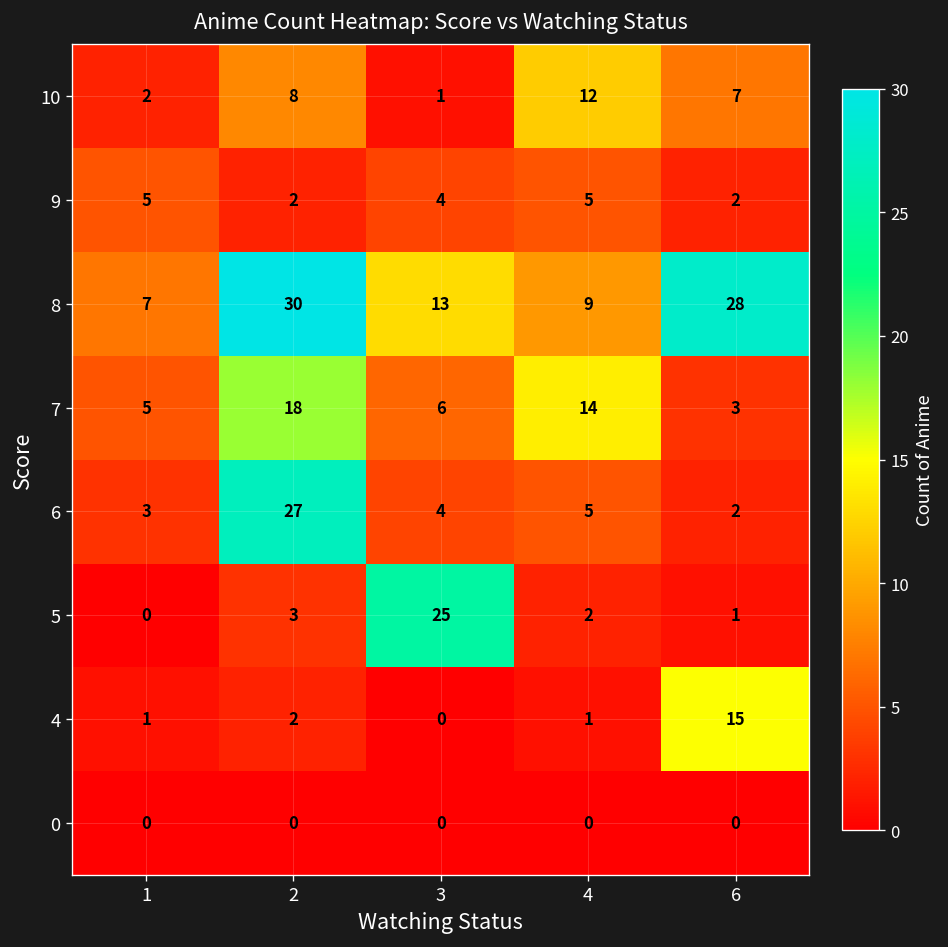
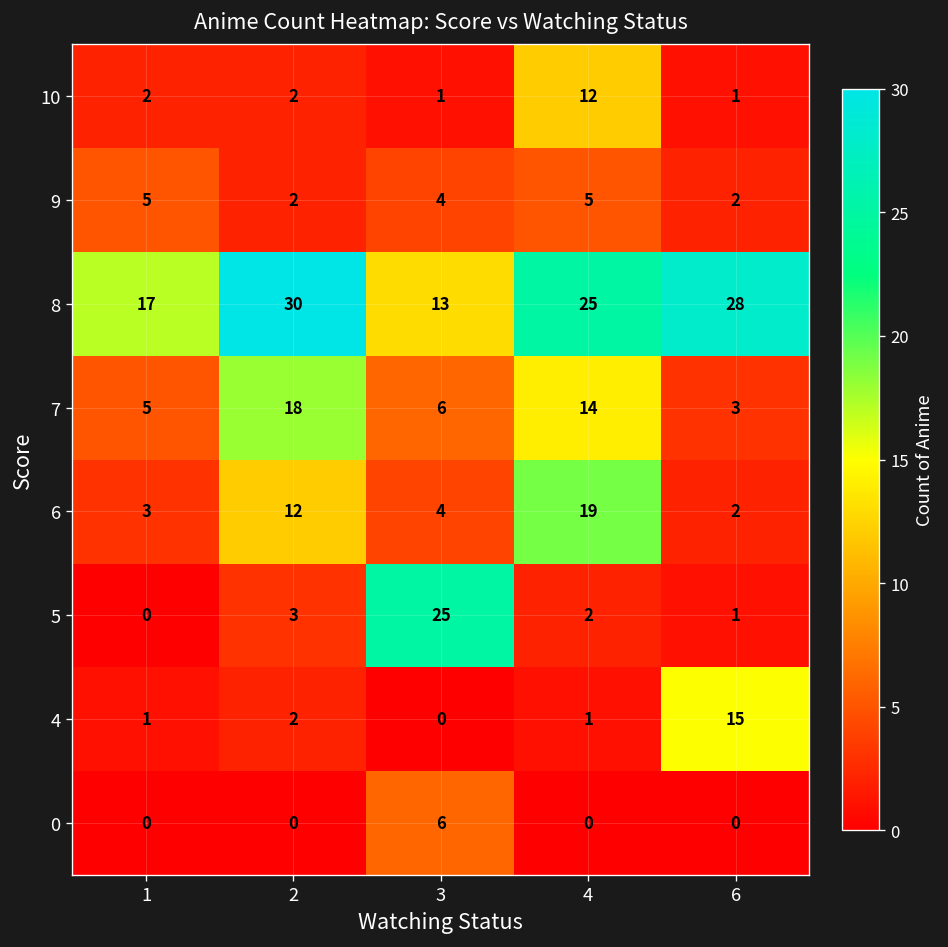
  {
    "10": {
      "1": 2,
-     "2": 8,
+     "2": 2,
      "3": 1,
      "4": 12,
-     "6": 7
+     "6": 1
    },
    "9": {
      "1": 5,
      "2": 2,
      "3": 4,
      "4": 5,
      "6": 2
    },
    "8": {
-     "1": 7,
+     "1": 17,
      "2": 30,
      "3": 13,
-     "4": 9,
+     "4": 25,
      "6": 28
    },
    "7": {
      "1": 5,
      "2": 18,
      "3": 6,
      "4": 14,
      "6": 3
    },
    "6": {
      "1": 3,
-     "2": 27,
+     "2": 12,
      "3": 4,
-     "4": 5,
+     "4": 19,
      "6": 2
    },
    "5": {
      "1": 0,
      "2": 3,
      "3": 25,
      "4": 2,
      "6": 1
    },
    "4": {
      "1": 1,
      "2": 2,
      "3": 0,
      "4": 1,
      "6": 15
    },
    "0": {
      "1": 0,
      "2": 0,
-     "3": 0,
+     "3": 6,
      "4": 0,
      "6": 0
    }
  }
